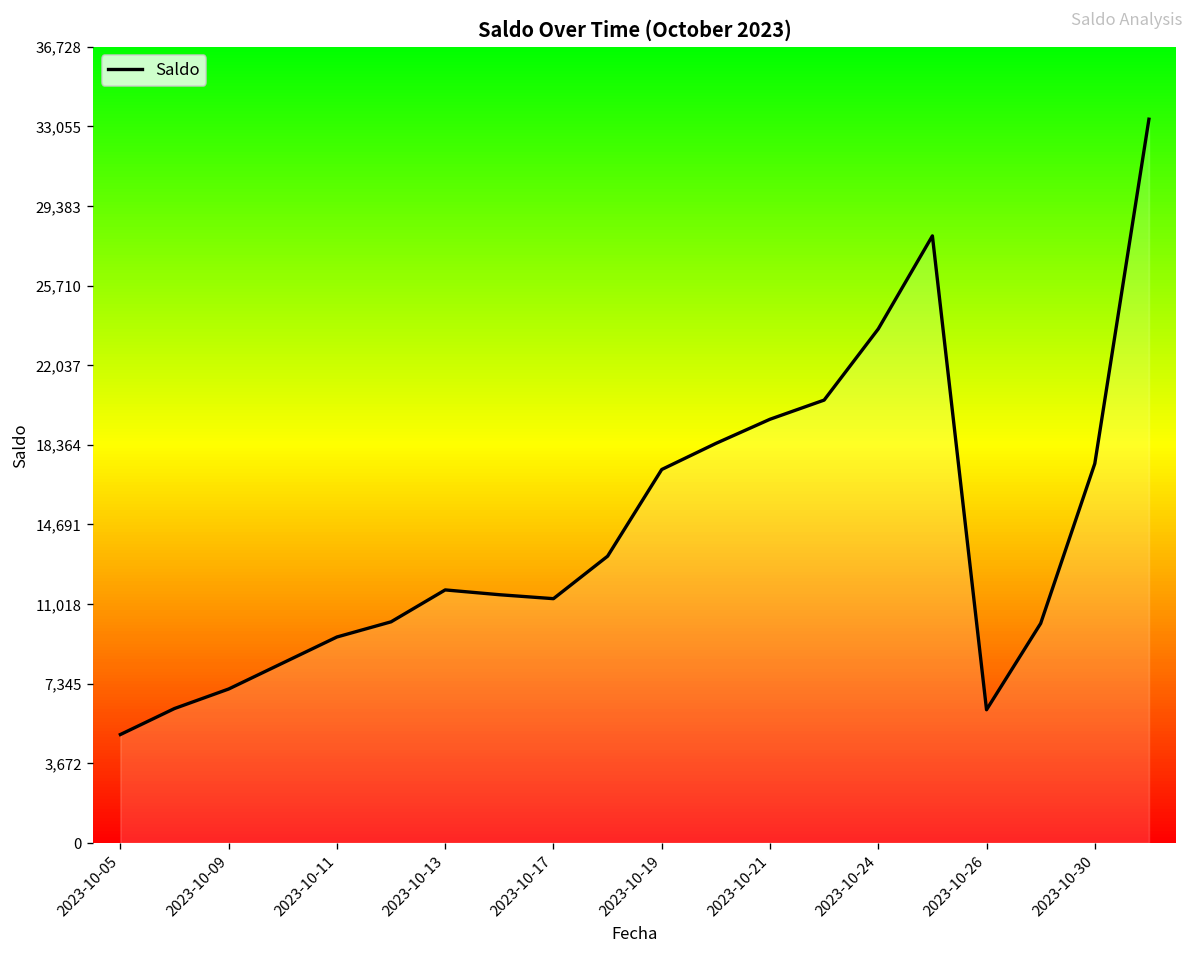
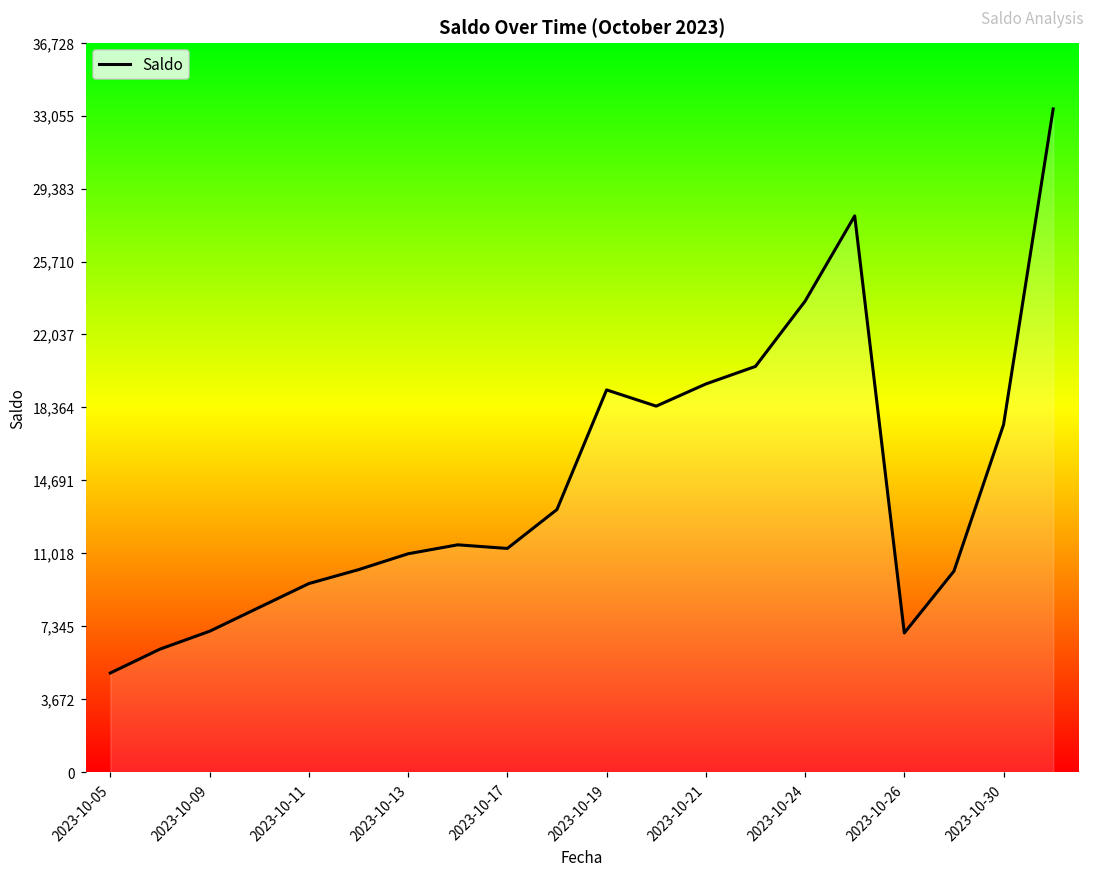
  {
    "2023-10-05": "5,000",
    "2023-10-09": "7,100",
    "2023-10-11": "9,500",
-   "2023-10-13": "11,700",
+   "2023-10-13": "11,000",
    "2023-10-17": "11,300",
-   "2023-10-19": "17,200",
+   "2023-10-19": "19,200",
    "2023-10-21": "19,500",
    "2023-10-24": "23,700",
-   "2023-10-26": "6,100",
+   "2023-10-26": "7,000",
    "2023-10-30": "17,500"
  }
